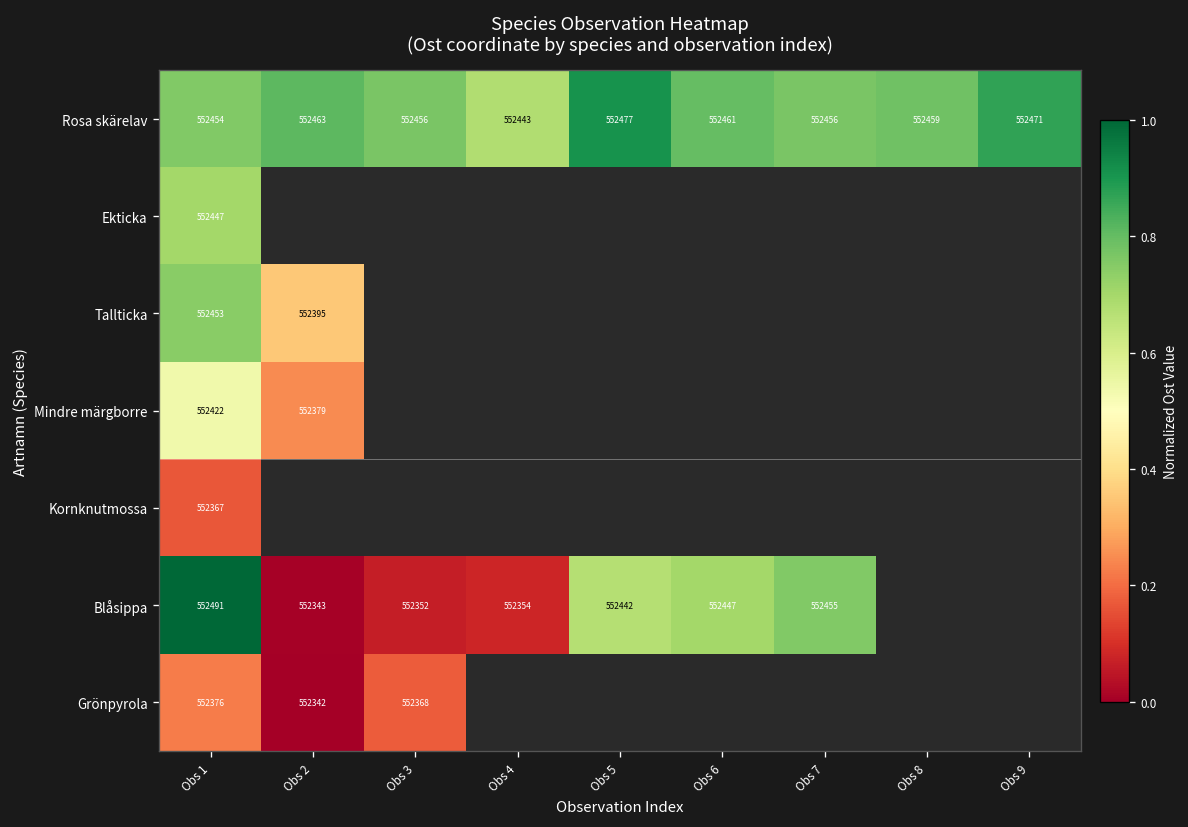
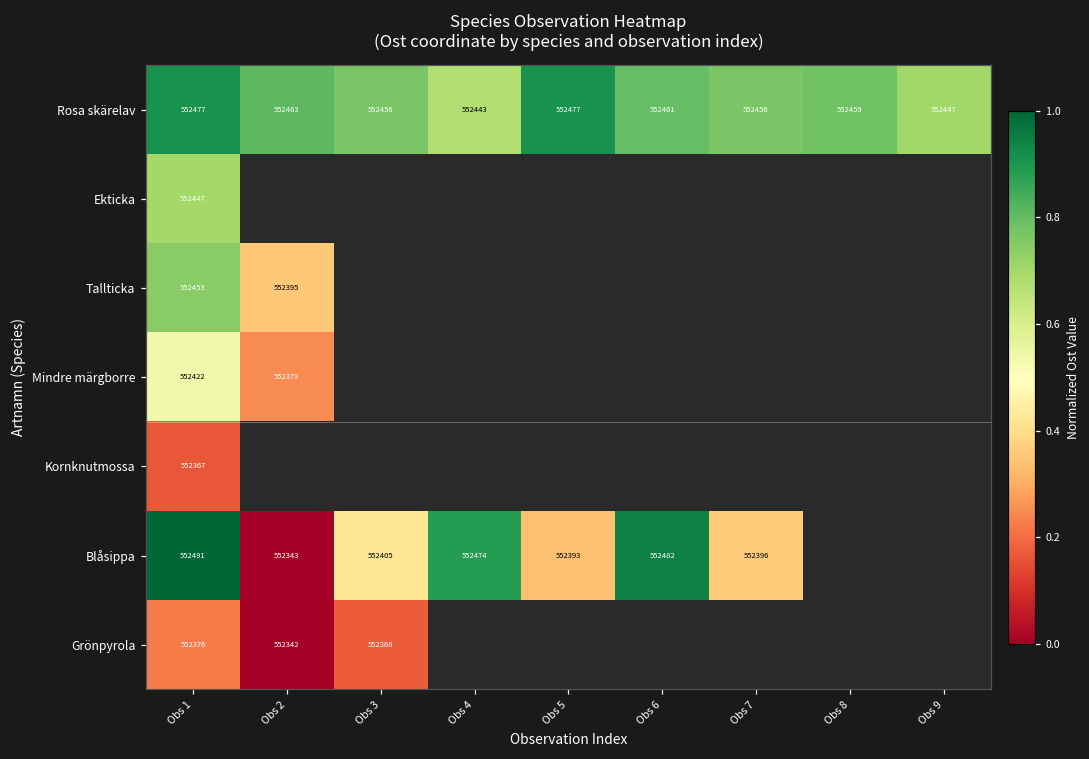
  {
    "Rosa skärelav": {
-     "Obs 1": 552454,
+     "Obs 1": 552477,
      "Obs 2": 552463,
      "Obs 3": 552456,
      "Obs 4": 552443,
      "Obs 5": 552477,
      "Obs 6": 552461,
      "Obs 7": 552456,
      "Obs 8": 552459,
-     "Obs 9": 552471
+     "Obs 9": 552447
    },
    "Ekticka": {
      "Obs 1": 552447
    },
    "Tallticka": {
      "Obs 1": 552453,
      "Obs 2": 552395
    },
    "Mindre märgborre": {
      "Obs 1": 552422,
      "Obs 2": 552379
    },
    "Kornknutmossa": {
      "Obs 1": 552367
    },
    "Blåsippa": {
      "Obs 1": 552491,
      "Obs 2": 552343,
-     "Obs 3": 552352,
-     "Obs 4": 552354,
-     "Obs 5": 552442,
-     "Obs 6": 552447,
-     "Obs 7": 552455
+     "Obs 3": 552405,
+     "Obs 4": 552474,
+     "Obs 5": 552393,
+     "Obs 6": 552482,
+     "Obs 7": 552396
    },
    "Grönpyrola": {
      "Obs 1": 552376,
      "Obs 2": 552342,
      "Obs 3": 552368
    }
  }
